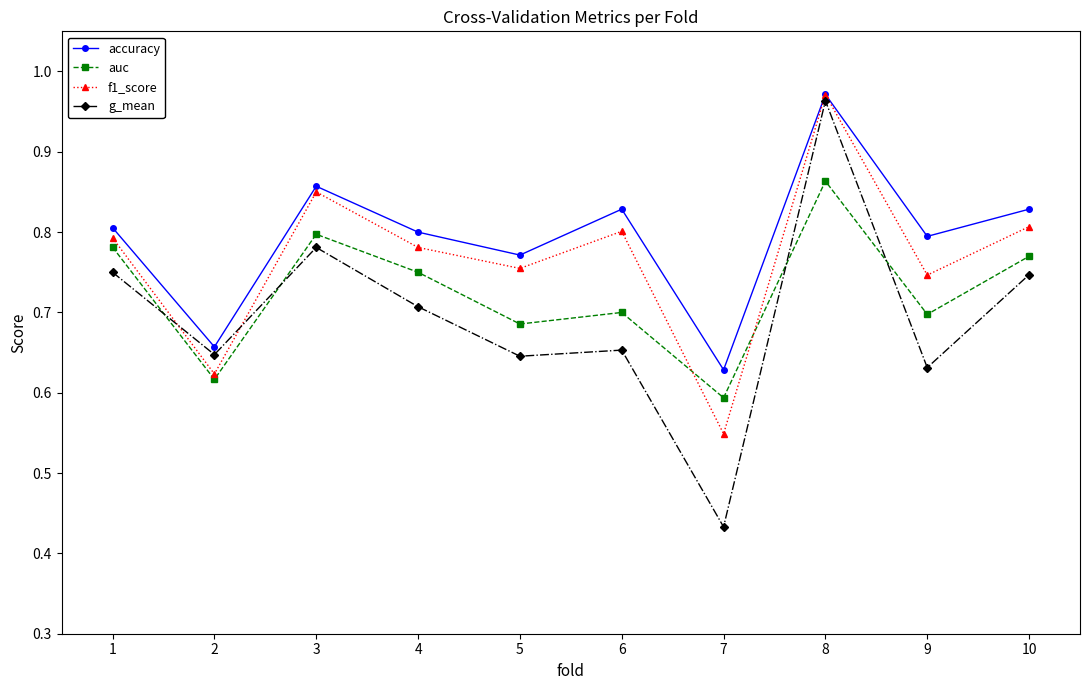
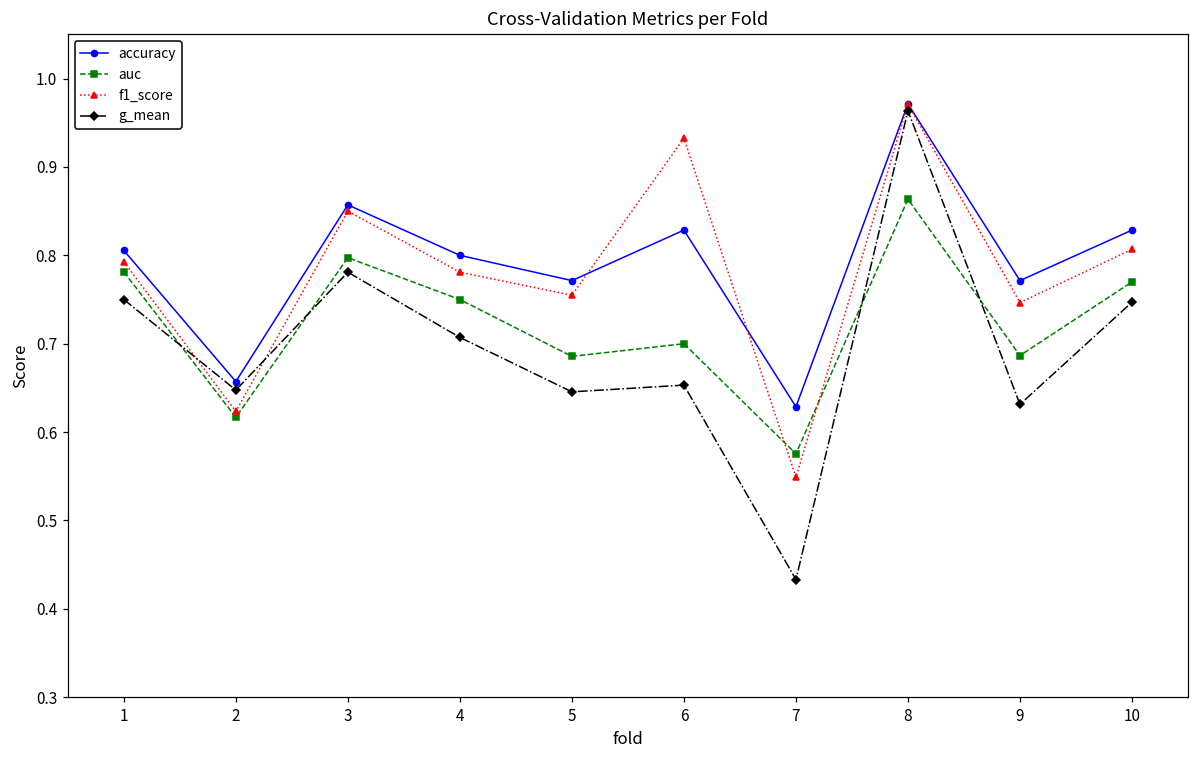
  {
    "accuracy": {
      "1": 0.81,
      "2": 0.66,
      "3": 0.86,
      "4": 0.80,
      "5": 0.77,
      "6": 0.83,
      "7": 0.63,
-     "9": 0.79,
+     "9": 0.77,
      "10": 0.83
    },
    "auc": {
      "1": 0.78,
      "2": 0.62,
      "3": 0.80,
      "4": 0.75,
      "5": 0.69,
      "6": 0.70,
-     "7": 0.59,
+     "7": 0.58,
      "8": 0.86,
-     "9": 0.70,
+     "9": 0.69,
      "10": 0.77
    },
    "f1_score": {
      "1": 0.79,
      "2": 0.62,
      "3": 0.85,
      "4": 0.78,
      "5": 0.75,
-     "6": 0.80,
+     "6": 0.93,
      "7": 0.55,
      "9": 0.75,
      "10": 0.81
    },
    "g_mean": {
      "1": 0.75,
      "2": 0.65,
      "3": 0.78,
      "4": 0.71,
      "5": 0.65,
      "6": 0.65,
      "7": 0.43,
      "8": 0.96,
      "9": 0.63,
      "10": 0.75
    }
  }
